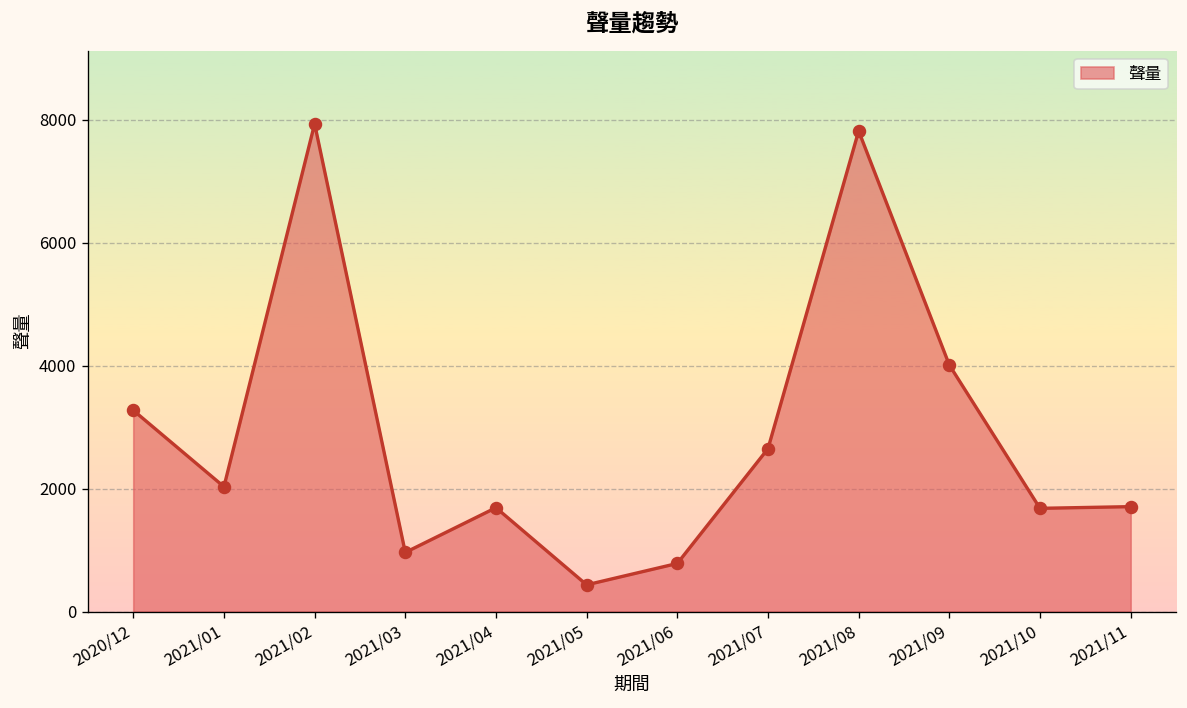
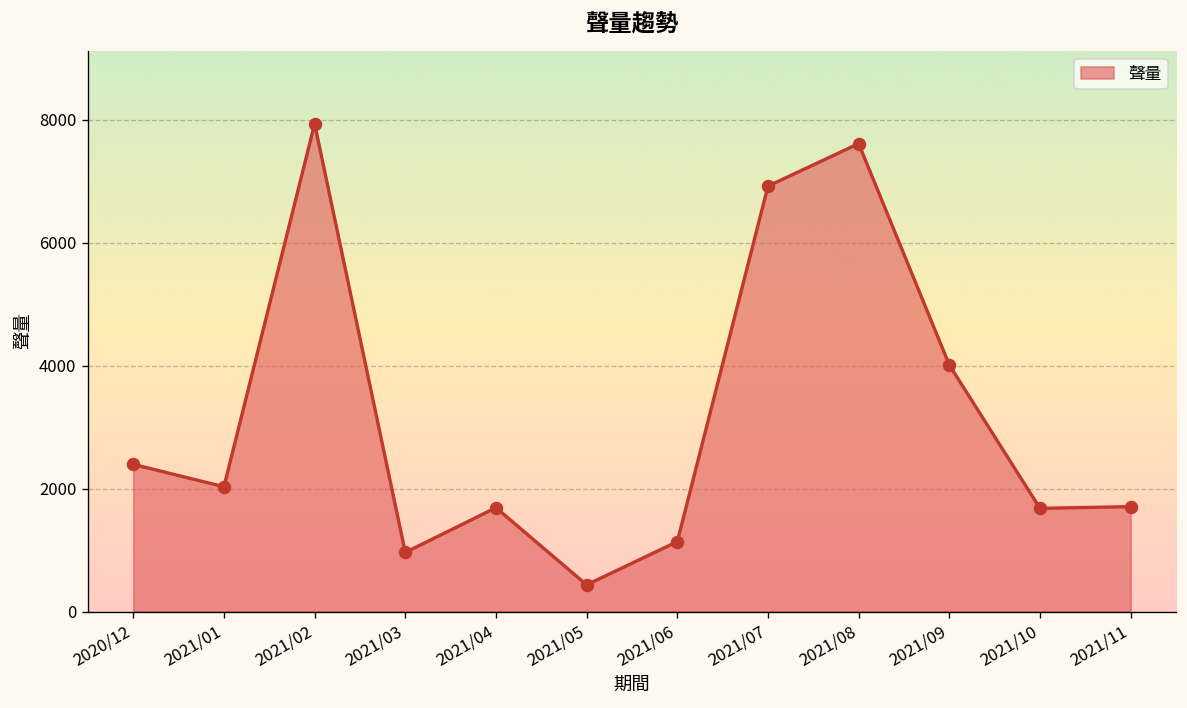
  {
-   "2020/12": 3300,
+   "2020/12": 2400,
    "2021/01": 2000,
    "2021/02": 7900,
    "2021/03": 1000,
    "2021/04": 1700,
    "2021/05": 400,
-   "2021/06": 800,
-   "2021/07": 2600,
-   "2021/08": 7800,
+   "2021/06": 1100,
+   "2021/07": 6900,
+   "2021/08": 7600,
    "2021/09": 4000,
    "2021/10": 1700,
    "2021/11": 1700
  }
